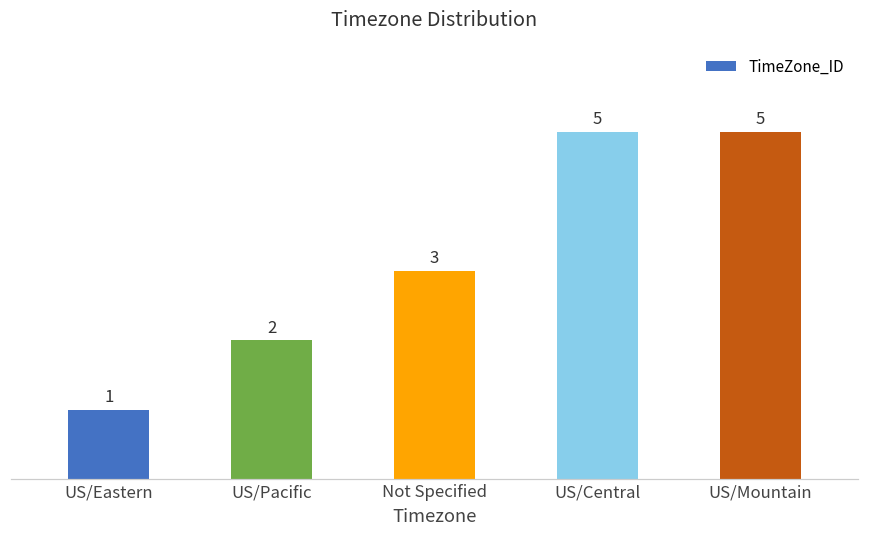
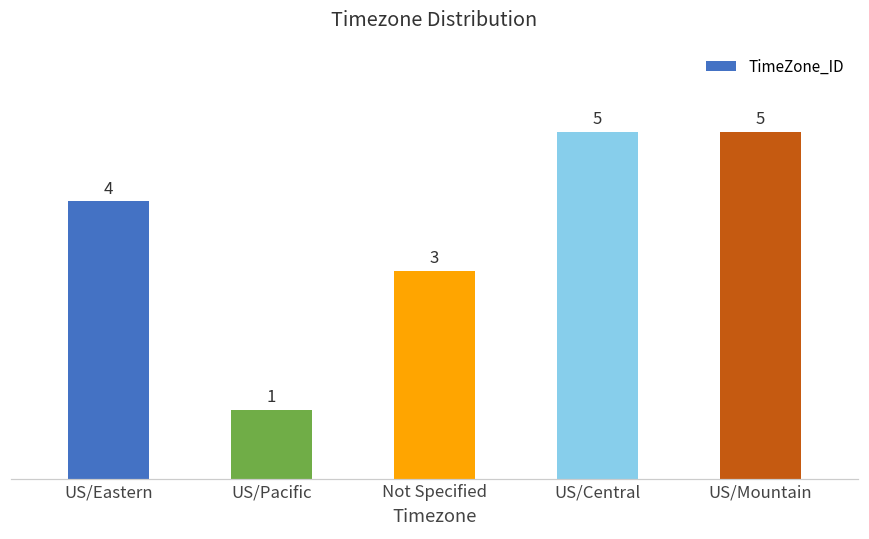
  {
-   "US/Eastern": 1,
-   "US/Pacific": 2,
+   "US/Eastern": 4,
+   "US/Pacific": 1,
    "Not Specified": 3,
    "US/Central": 5,
    "US/Mountain": 5
  }
